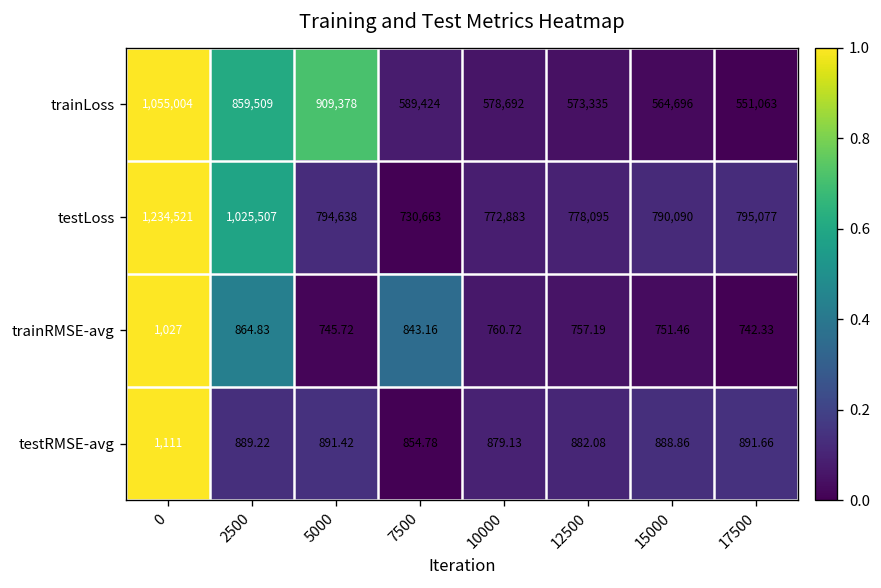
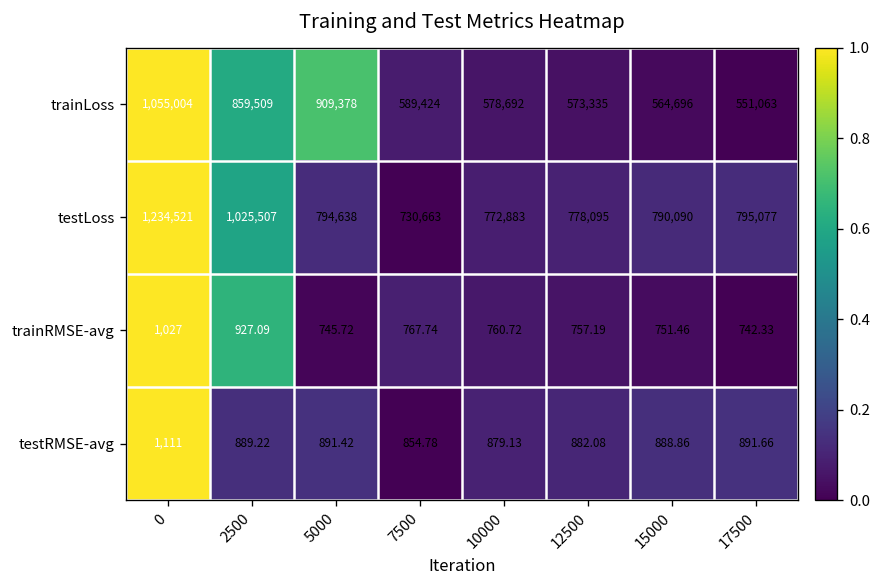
  {
    "trainLoss": {
      "0": "1,055,004",
      "2500": "859,509",
      "5000": "909,378",
      "7500": "589,424",
      "10000": "578,692",
      "12500": "573,335",
      "15000": "564,696",
      "17500": "551,063"
    },
    "testLoss": {
      "0": "1,234,521",
      "2500": "1,025,507",
      "5000": "794,638",
      "7500": "730,663",
      "10000": "772,883",
      "12500": "778,095",
      "15000": "790,090",
      "17500": "795,077"
    },
    "trainRMSE-avg": {
      "0": "1,027",
-     "2500": "864.83",
+     "2500": "927.09",
      "5000": "745.72",
-     "7500": "843.16",
+     "7500": "767.74",
      "10000": "760.72",
      "12500": "757.19",
      "15000": "751.46",
      "17500": "742.33"
    },
    "testRMSE-avg": {
      "0": "1,111",
      "2500": "889.22",
      "5000": "891.42",
      "7500": "854.78",
      "10000": "879.13",
      "12500": "882.08",
      "15000": "888.86",
      "17500": "891.66"
    }
  }
